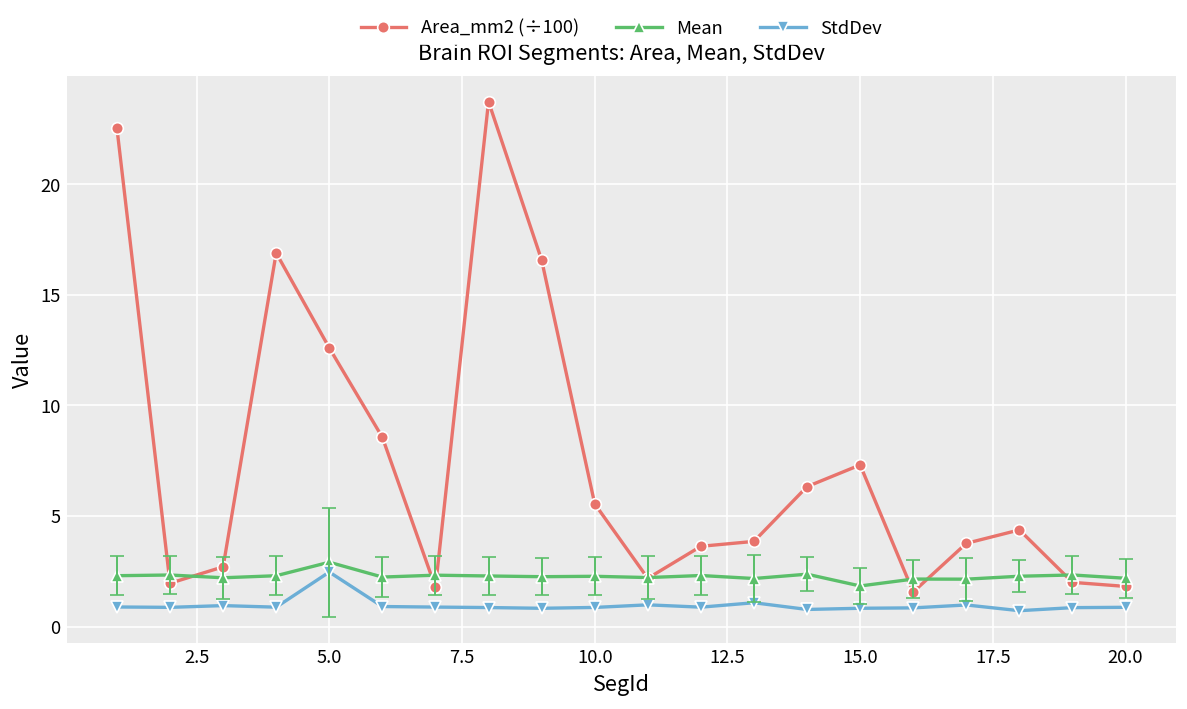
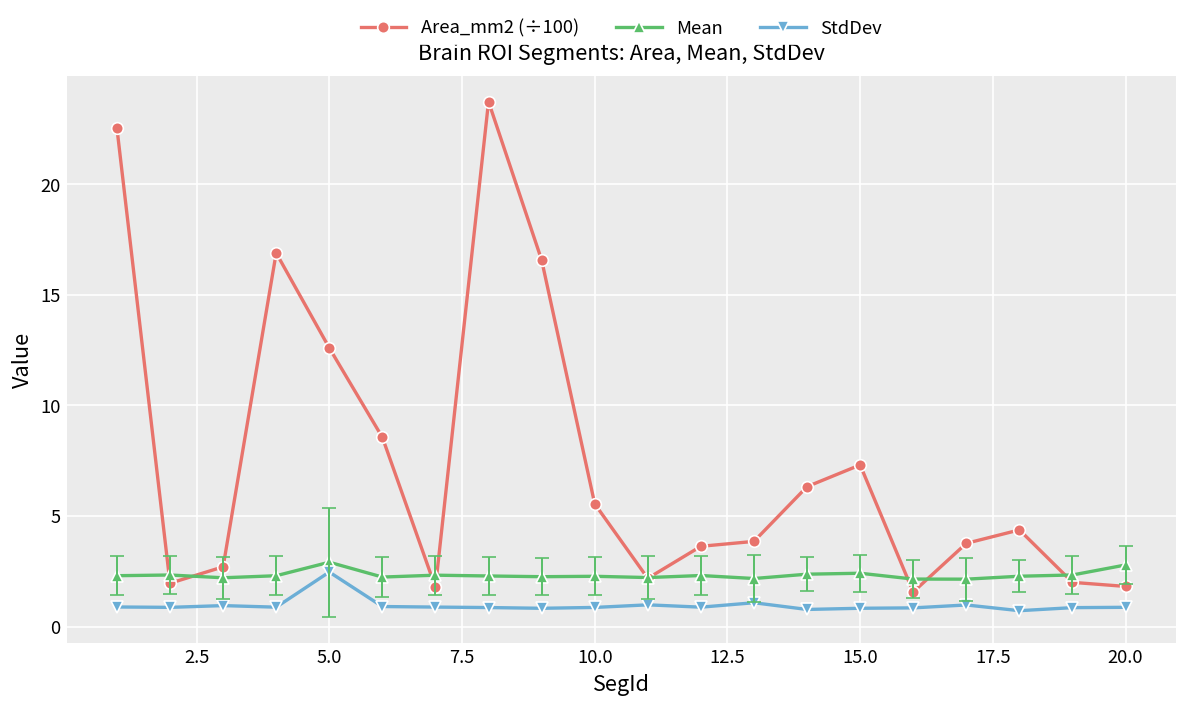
  {
    "Area_mm2 (÷100)": {
      "5.0": 12.6,
      "10.0": 5.5,
      "15.0": 7.3
    },
    "Mean": {
      "5.0": 2.9,
      "10.0": 2.3,
-     "15.0": 1.8,
-     "20.0": 2.2
+     "15.0": 2.4,
+     "20.0": 2.8
    },
    "StdDev": {
      "5.0": 2.5,
      "10.0": 0.9,
      "15.0": 0.8,
      "20.0": 0.9
    }
  }
